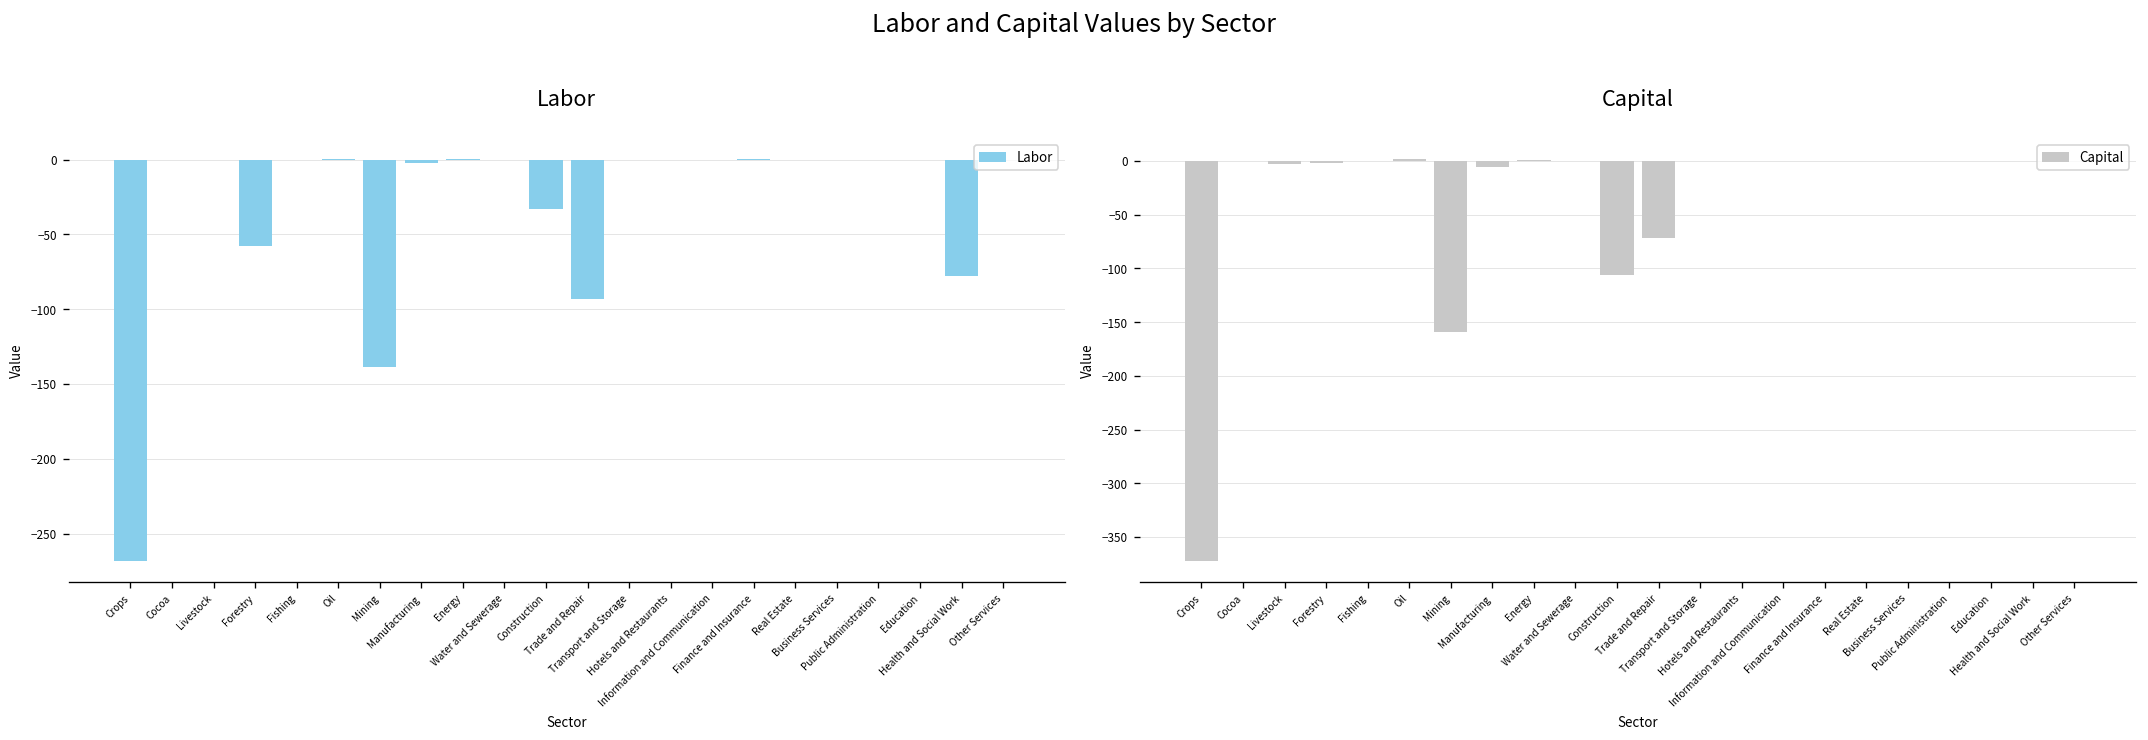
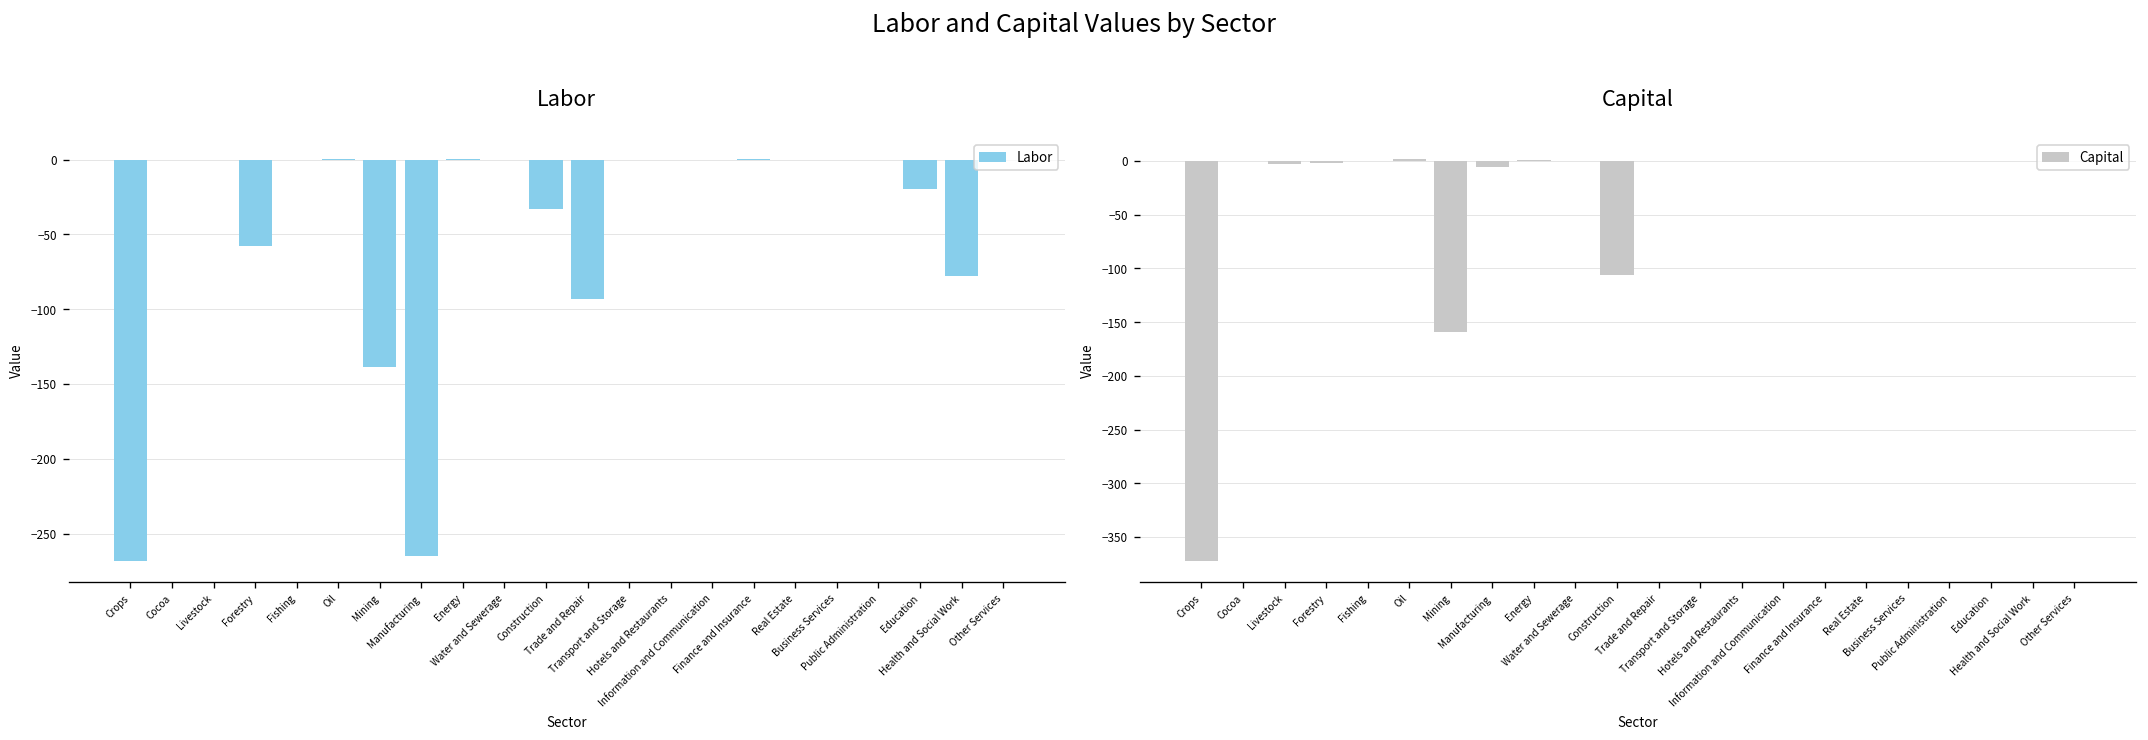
  {
    "Labor": {
      "Crops": -269,
      "Forestry": -58,
      "Mining": -139,
-     "Manufacturing": -2,
+     "Manufacturing": -265,
      "Construction": -33,
      "Trade and Repair": -93,
-     "Education": 0,
+     "Education": -19,
      "Health and Social Work": -78
    },
    "Capital": {
      "Crops": -370,
      "Mining": -160,
      "Manufacturing": -10,
      "Construction": -110,
-     "Trade and Repair": -70
+     "Trade and Repair": 0
    }
  }
